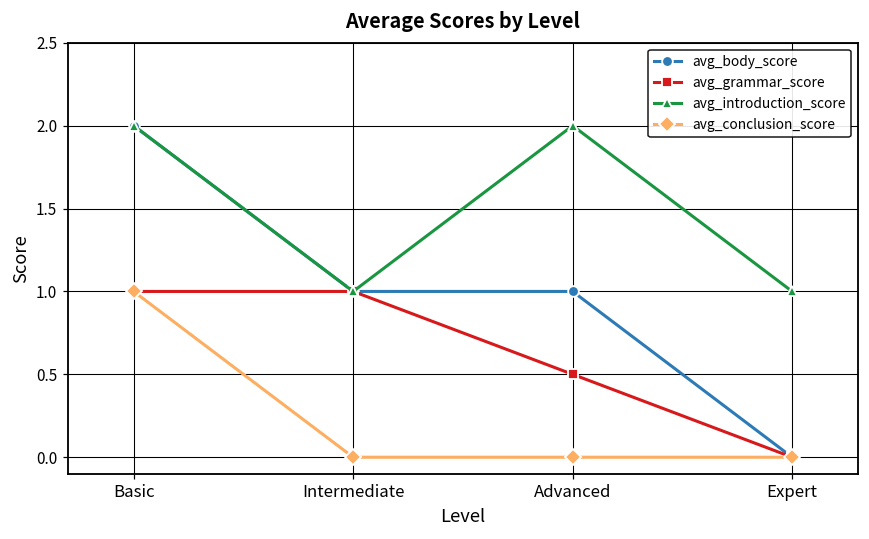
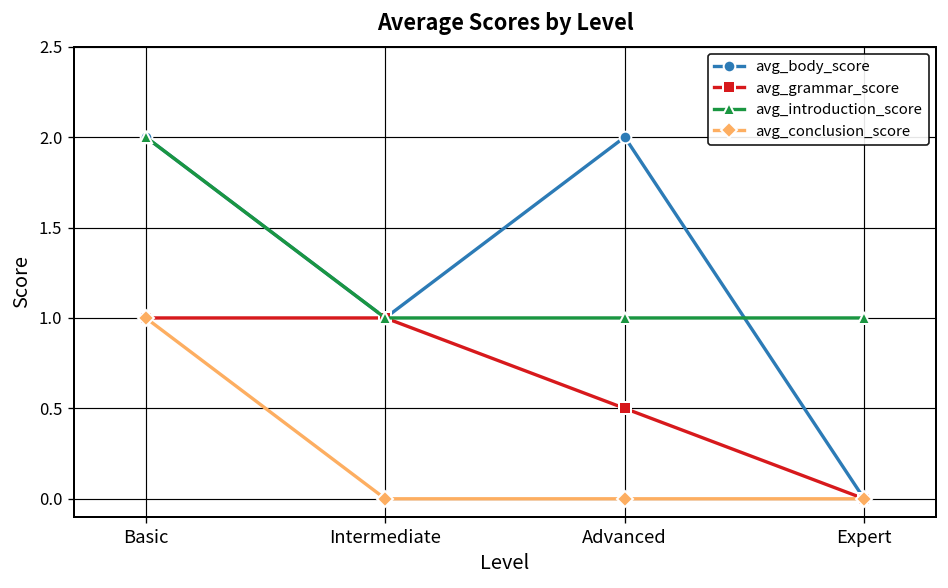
  {
    "avg_body_score": {
-     "Advanced": 1
+     "Advanced": 2
    },
    "avg_grammar_score": {
      "Advanced": 0.50
    },
    "avg_introduction_score": {
-     "Advanced": 2,
+     "Advanced": 1,
      "Expert": 1
    },
    "avg_conclusion_score": {
      "Intermediate": 0,
      "Advanced": 0
    }
  }
